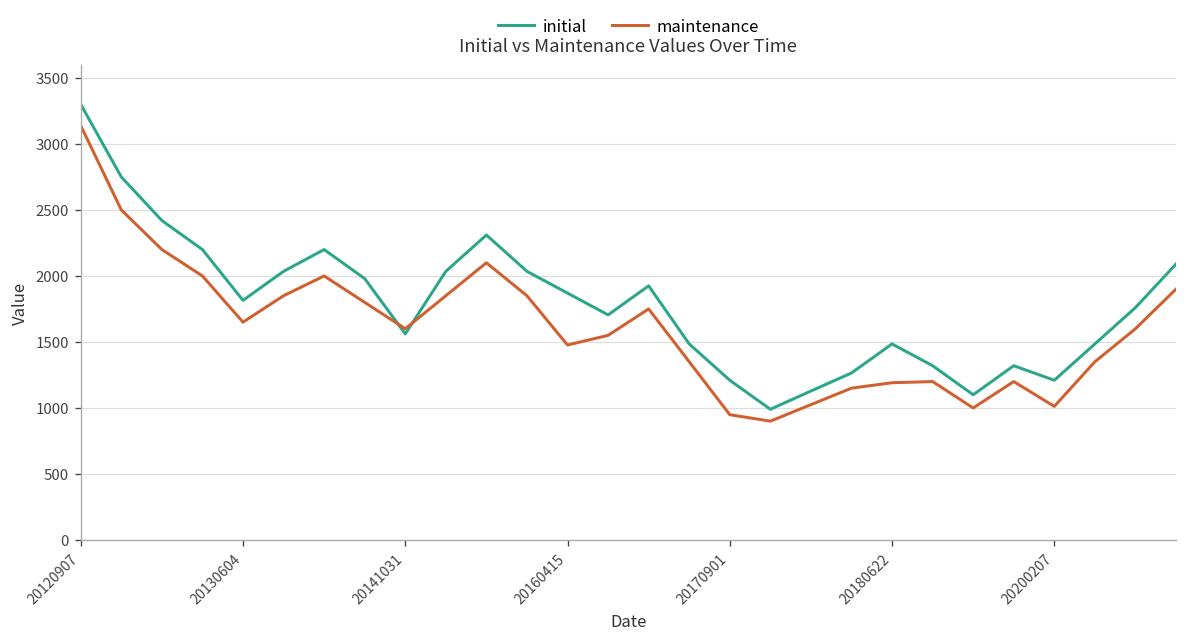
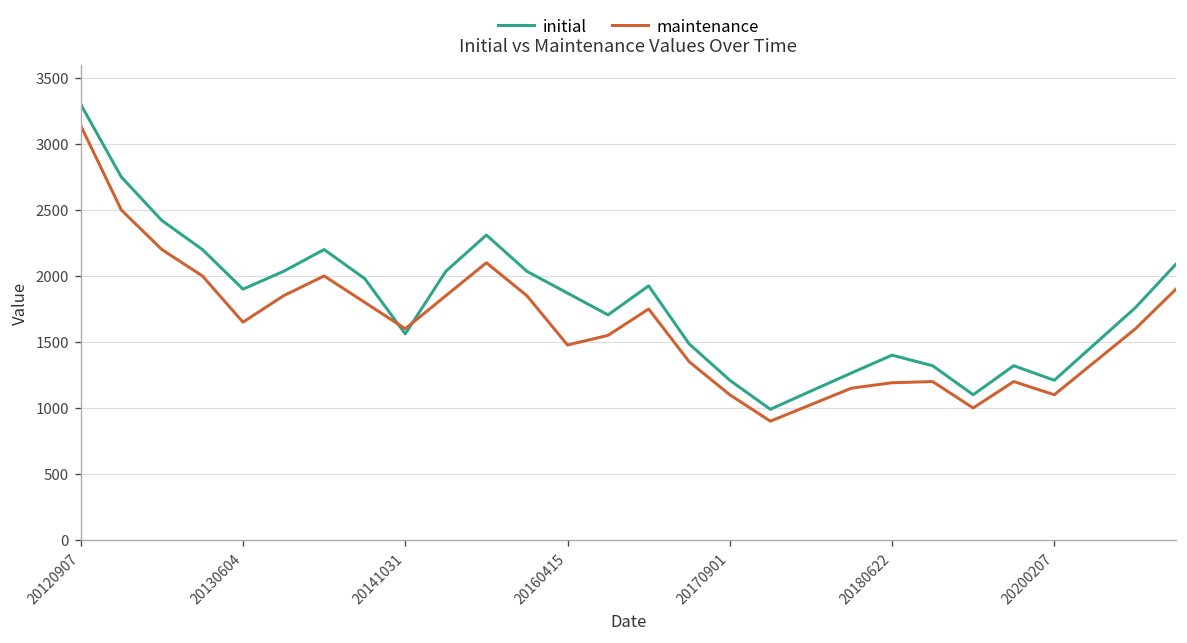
  {
    "initial": {
      "20120907": 3300,
-     "20130604": 1820,
+     "20130604": 1900,
      "20141031": 1560,
      "20160415": 1870,
      "20170901": 1210,
-     "20180622": 1490,
+     "20180622": 1400,
      "20200207": 1210
    },
    "maintenance": {
      "20120907": 3140,
      "20130604": 1650,
      "20141031": 1600,
      "20160415": 1480,
-     "20170901": 950,
+     "20170901": 1100,
      "20180622": 1190,
-     "20200207": 1010
+     "20200207": 1100
    }
  }
